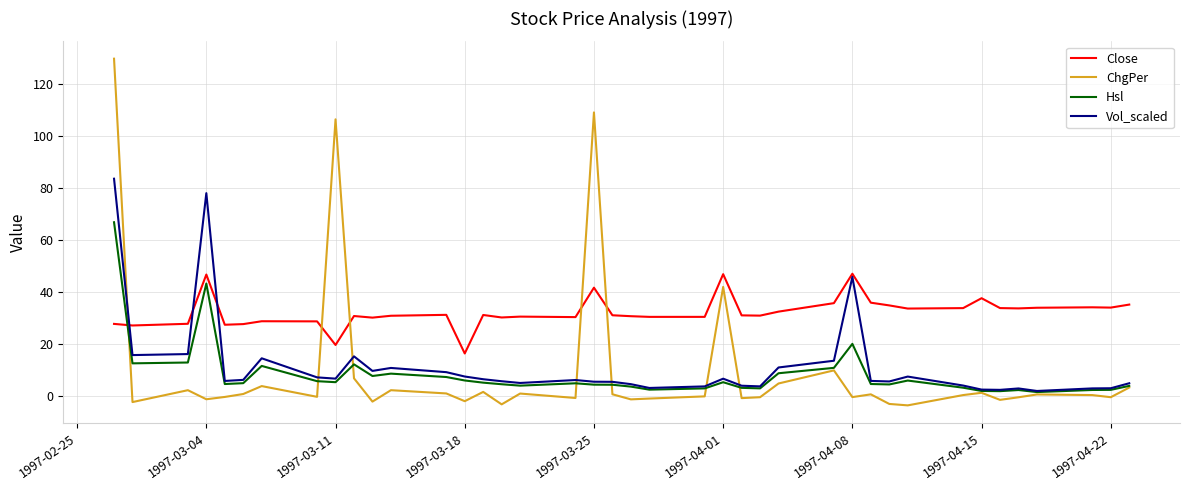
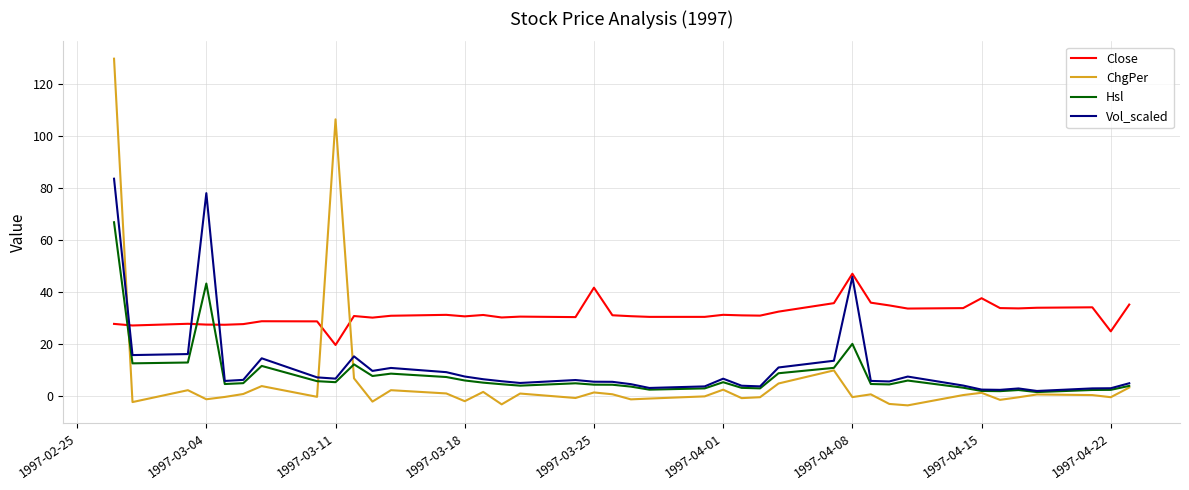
  {
    "Close": {
-     "1997-03-04": 47,
+     "1997-03-04": 28,
      "1997-03-11": 20,
-     "1997-03-18": 17,
+     "1997-03-18": 31,
      "1997-03-25": 42,
-     "1997-04-01": 47,
+     "1997-04-01": 31,
      "1997-04-08": 47,
      "1997-04-15": 38,
-     "1997-04-22": 34
+     "1997-04-22": 25
    },
    "ChgPer": {
      "1997-03-04": -1,
      "1997-03-11": 107,
      "1997-03-18": -2,
-     "1997-03-25": 109,
-     "1997-04-01": 42,
+     "1997-03-25": 2,
+     "1997-04-01": 3,
      "1997-04-08": 0,
      "1997-04-22": 0
    },
    "Hsl": {
      "1997-03-04": 43,
      "1997-03-11": 5,
      "1997-03-18": 6,
      "1997-03-25": 5,
      "1997-04-01": 5,
      "1997-04-08": 20
    },
    "Vol_scaled": {
      "1997-03-04": 78,
      "1997-03-11": 7,
      "1997-03-18": 8,
      "1997-03-25": 6,
      "1997-04-01": 7,
      "1997-04-08": 46
    }
  }
